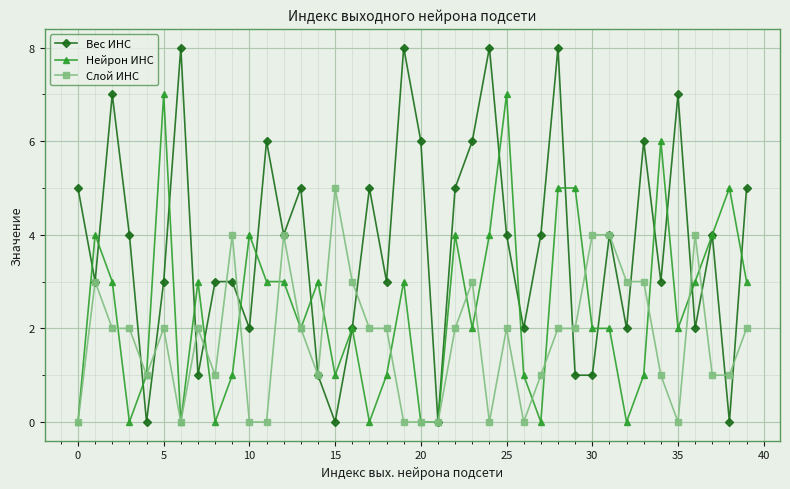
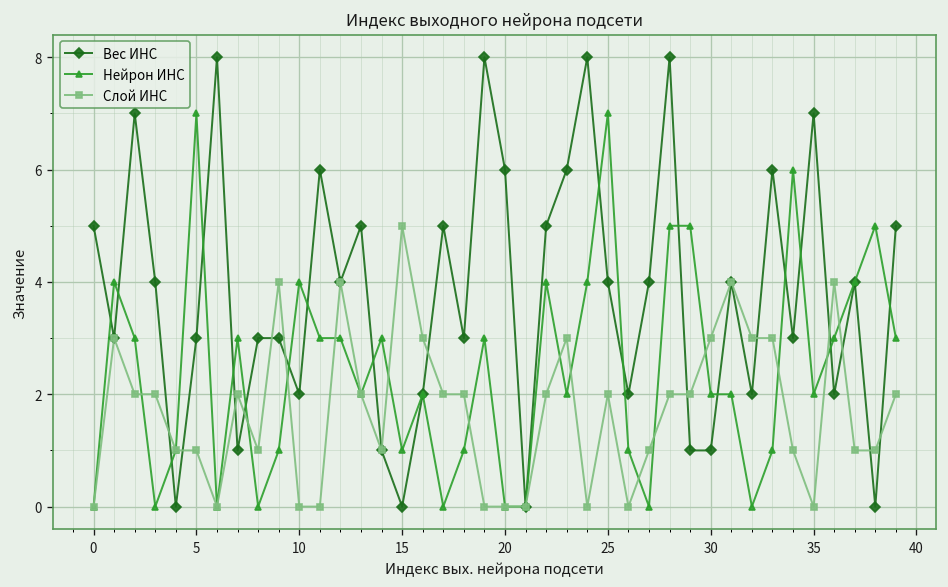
  {
    "Слой ИНС": {
-     "5": 2,
+     "5": 1,
      "10": 0,
      "15": 5,
      "25": 2,
-     "30": 4,
+     "30": 3,
      "35": 0
    }
  }
